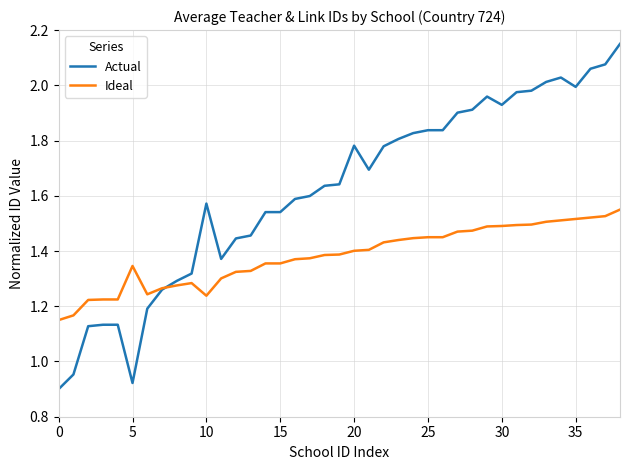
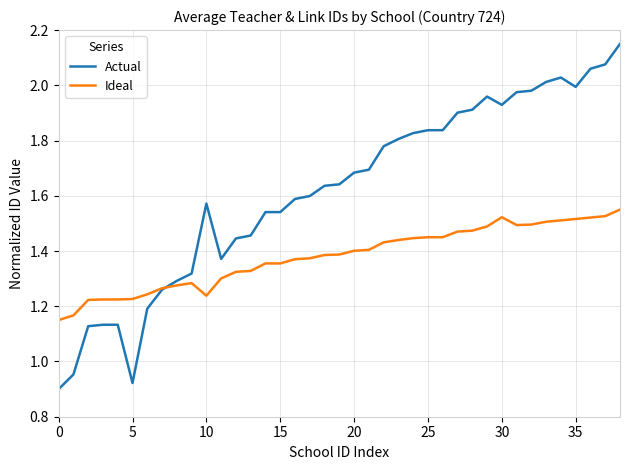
  {
    "Actual": {
      "0": 0.90,
      "5": 0.92,
      "10": 1.57,
      "15": 1.54,
-     "20": 1.78,
+     "20": 1.68,
      "25": 1.84,
      "30": 1.93,
      "35": 1.99
    },
    "Ideal": {
      "0": 1.15,
-     "5": 1.35,
+     "5": 1.23,
      "10": 1.24,
      "15": 1.36,
      "20": 1.40,
      "25": 1.45,
-     "30": 1.49,
+     "30": 1.52,
      "35": 1.52
    }
  }
